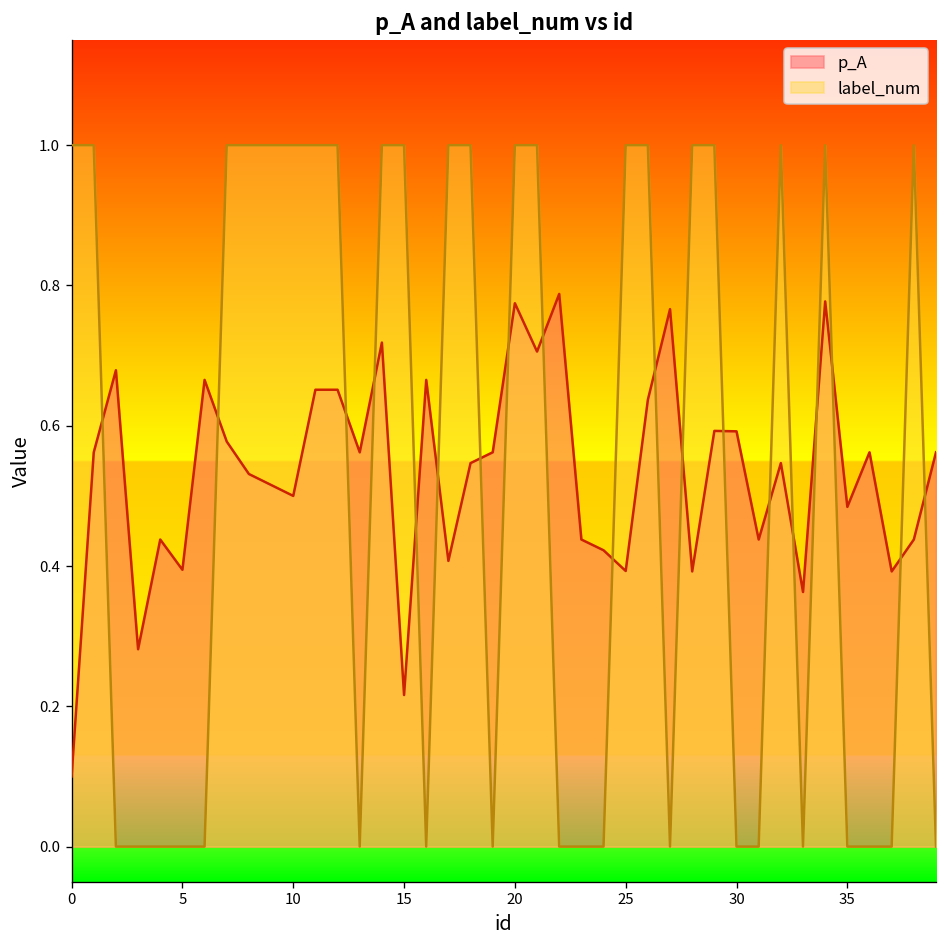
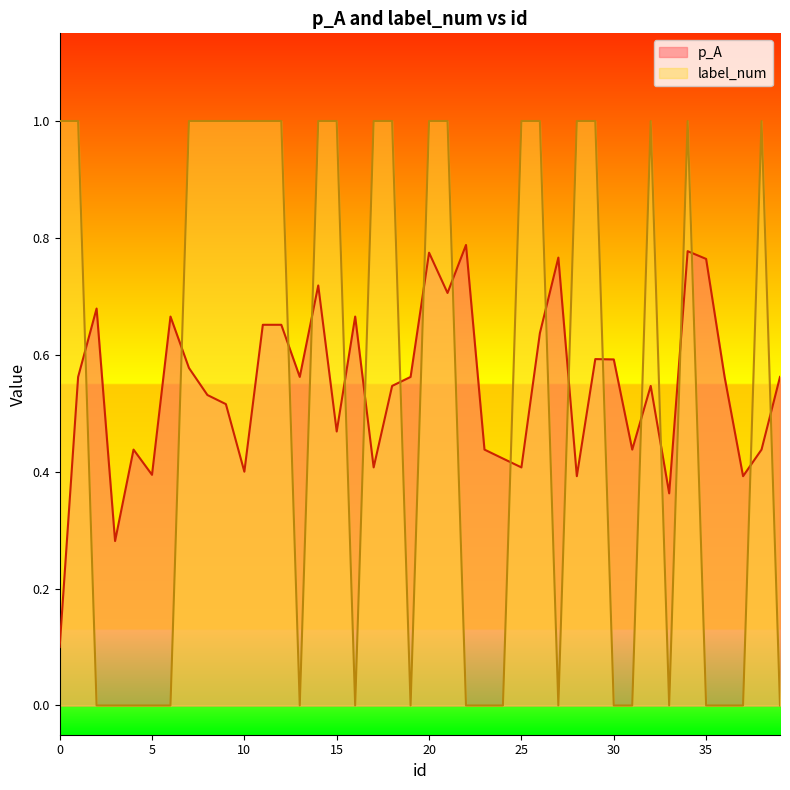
  {
    "p_A": {
      "0": 0.10,
      "5": 0.39,
-     "10": 0.5,
-     "15": 0.22,
+     "10": 0.4,
+     "15": 0.47,
      "20": 0.77,
-     "25": 0.39,
+     "25": 0.41,
      "30": 0.59,
-     "35": 0.48
+     "35": 0.76
    },
    "label_num": {
      "0": 1.00,
      "5": 0.00,
      "10": 1.00,
      "15": 1.00,
      "20": 1.00,
      "25": 1.00,
      "30": 0.00,
      "35": 0.00
    }
  }
